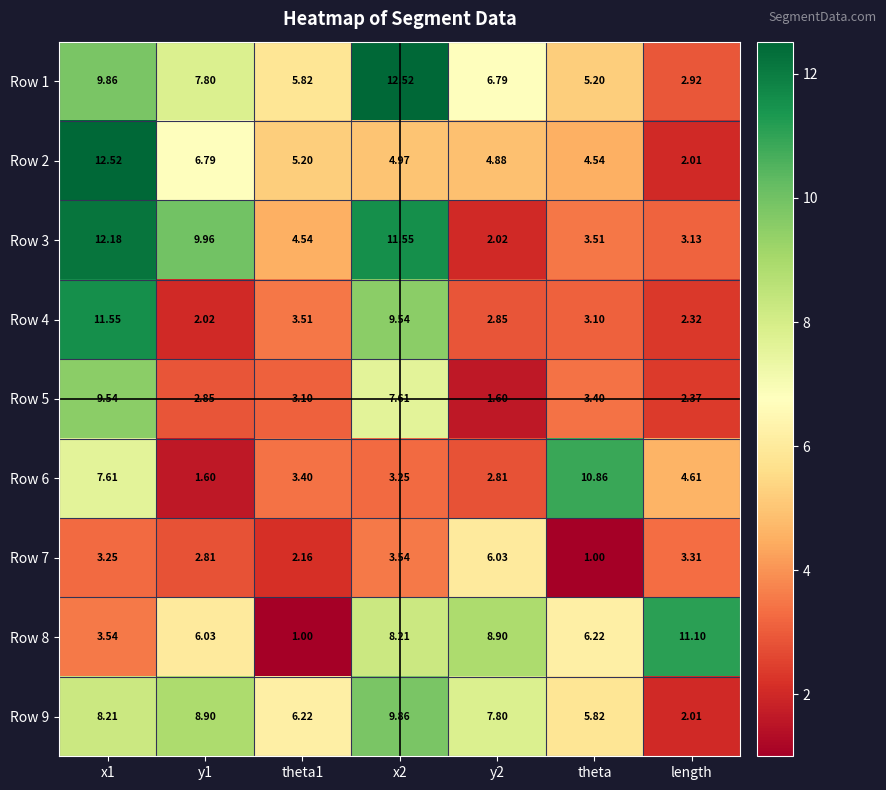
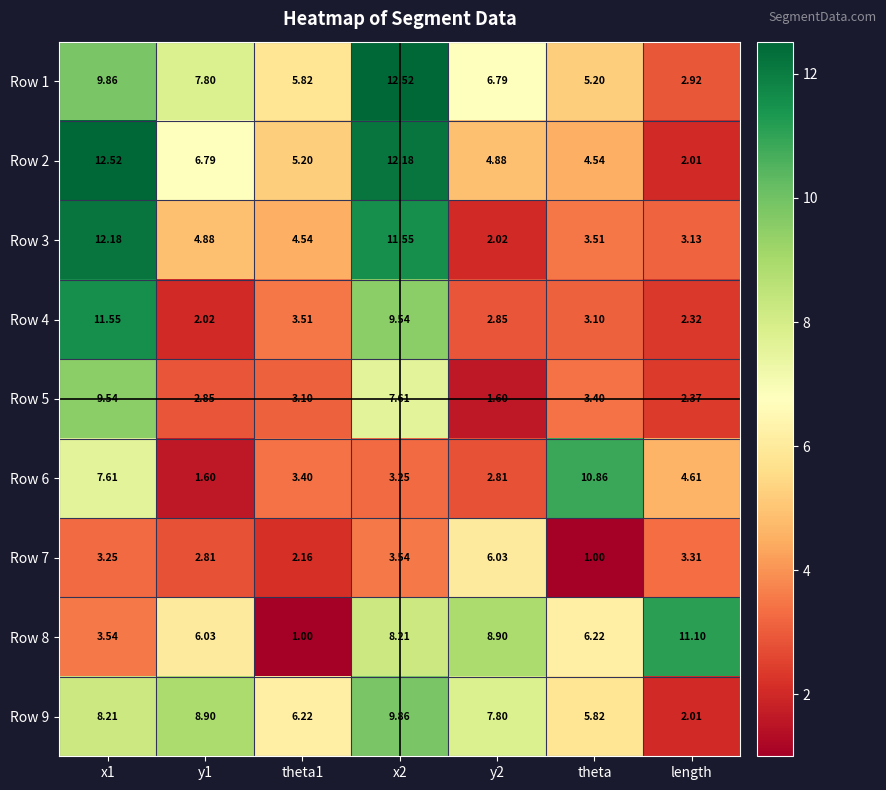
  {
    "Row 1": {
      "x1": 9.86,
      "y1": 7.80,
      "theta1": 5.82,
      "x2": 12.52,
      "y2": 6.79,
      "theta": 5.20,
      "length": 2.92
    },
    "Row 2": {
      "x1": 12.52,
      "y1": 6.79,
      "theta1": 5.20,
-     "x2": 4.97,
+     "x2": 12.18,
      "y2": 4.88,
      "theta": 4.54,
      "length": 2.01
    },
    "Row 3": {
      "x1": 12.18,
-     "y1": 9.96,
+     "y1": 4.88,
      "theta1": 4.54,
      "x2": 11.55,
      "y2": 2.02,
      "theta": 3.51,
      "length": 3.13
    },
    "Row 4": {
      "x1": 11.55,
      "y1": 2.02,
      "theta1": 3.51,
      "x2": 9.54,
      "y2": 2.85,
      "theta": 3.10,
      "length": 2.32
    },
    "Row 5": {
      "x1": 9.54,
      "y1": 2.85,
      "theta1": 3.10,
      "x2": 7.61,
      "y2": 1.60,
      "theta": 3.40,
      "length": 2.37
    },
    "Row 6": {
      "x1": 7.61,
      "y1": 1.60,
      "theta1": 3.40,
      "x2": 3.25,
      "y2": 2.81,
      "theta": 10.86,
      "length": 4.61
    },
    "Row 7": {
      "x1": 3.25,
      "y1": 2.81,
      "theta1": 2.16,
      "x2": 3.54,
      "y2": 6.03,
      "theta": 1.00,
      "length": 3.31
    },
    "Row 8": {
      "x1": 3.54,
      "y1": 6.03,
      "theta1": 1.00,
      "x2": 8.21,
      "y2": 8.90,
      "theta": 6.22,
      "length": 11.10
    },
    "Row 9": {
      "x1": 8.21,
      "y1": 8.90,
      "theta1": 6.22,
      "x2": 9.86,
      "y2": 7.80,
      "theta": 5.82,
      "length": 2.01
    }
  }
